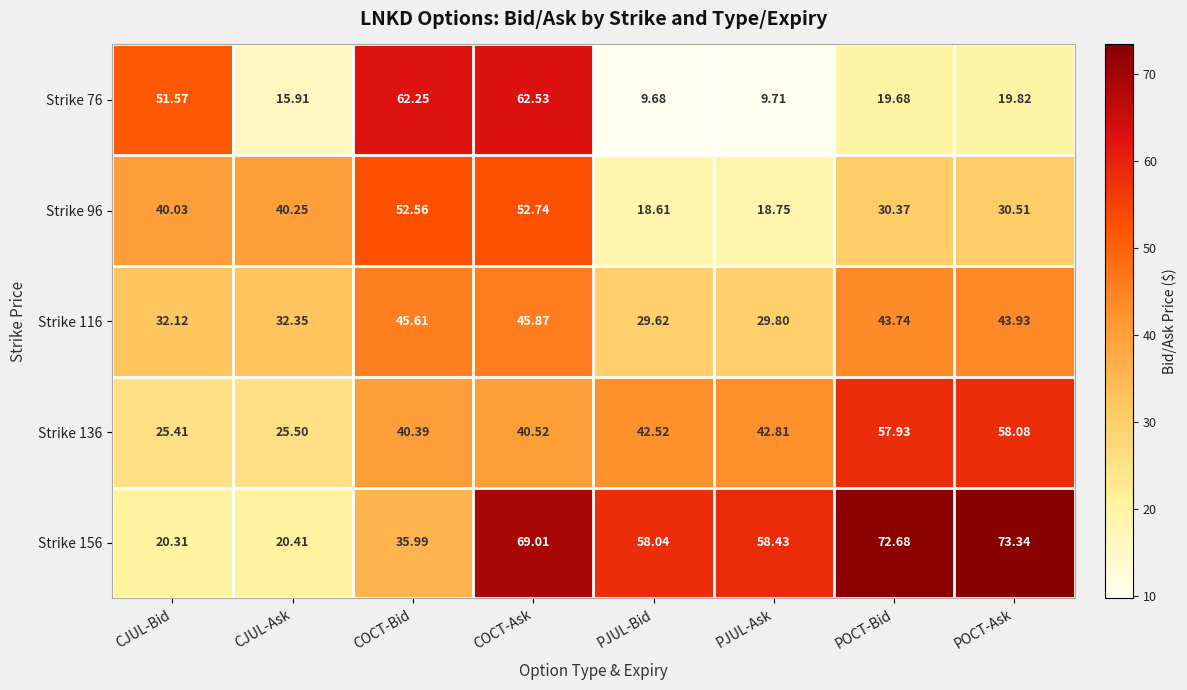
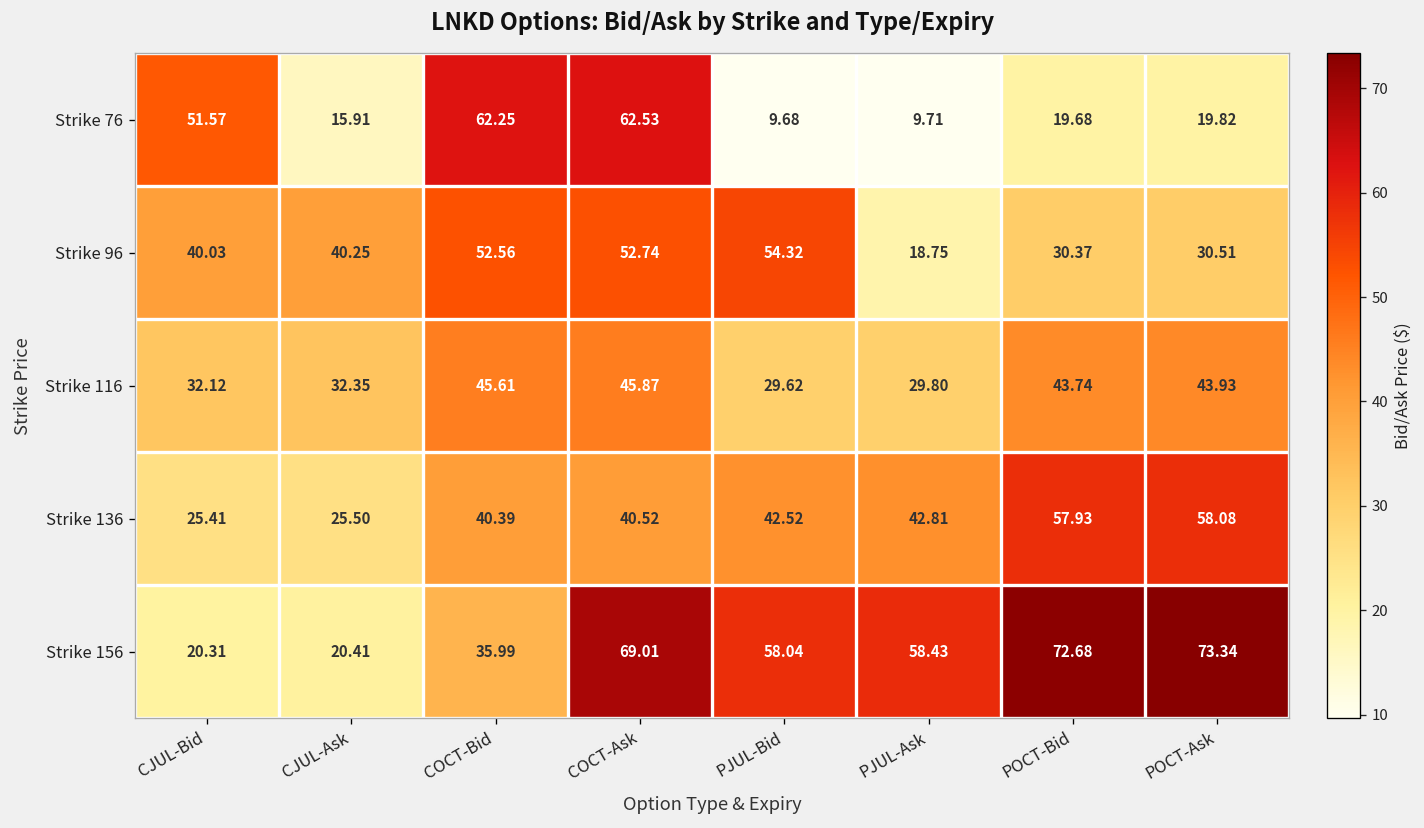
  {
    "Strike 76": {
      "CJUL-Bid": 51.57,
      "CJUL-Ask": 15.91,
      "COCT-Bid": 62.25,
      "COCT-Ask": 62.53,
      "PJUL-Bid": 9.68,
      "PJUL-Ask": 9.71,
      "POCT-Bid": 19.68,
      "POCT-Ask": 19.82
    },
    "Strike 96": {
      "CJUL-Bid": 40.03,
      "CJUL-Ask": 40.25,
      "COCT-Bid": 52.56,
      "COCT-Ask": 52.74,
-     "PJUL-Bid": 18.61,
+     "PJUL-Bid": 54.32,
      "PJUL-Ask": 18.75,
      "POCT-Bid": 30.37,
      "POCT-Ask": 30.51
    },
    "Strike 116": {
      "CJUL-Bid": 32.12,
      "CJUL-Ask": 32.35,
      "COCT-Bid": 45.61,
      "COCT-Ask": 45.87,
      "PJUL-Bid": 29.62,
      "PJUL-Ask": 29.80,
      "POCT-Bid": 43.74,
      "POCT-Ask": 43.93
    },
    "Strike 136": {
      "CJUL-Bid": 25.41,
      "CJUL-Ask": 25.50,
      "COCT-Bid": 40.39,
      "COCT-Ask": 40.52,
      "PJUL-Bid": 42.52,
      "PJUL-Ask": 42.81,
      "POCT-Bid": 57.93,
      "POCT-Ask": 58.08
    },
    "Strike 156": {
      "CJUL-Bid": 20.31,
      "CJUL-Ask": 20.41,
      "COCT-Bid": 35.99,
      "COCT-Ask": 69.01,
      "PJUL-Bid": 58.04,
      "PJUL-Ask": 58.43,
      "POCT-Bid": 72.68,
      "POCT-Ask": 73.34
    }
  }
